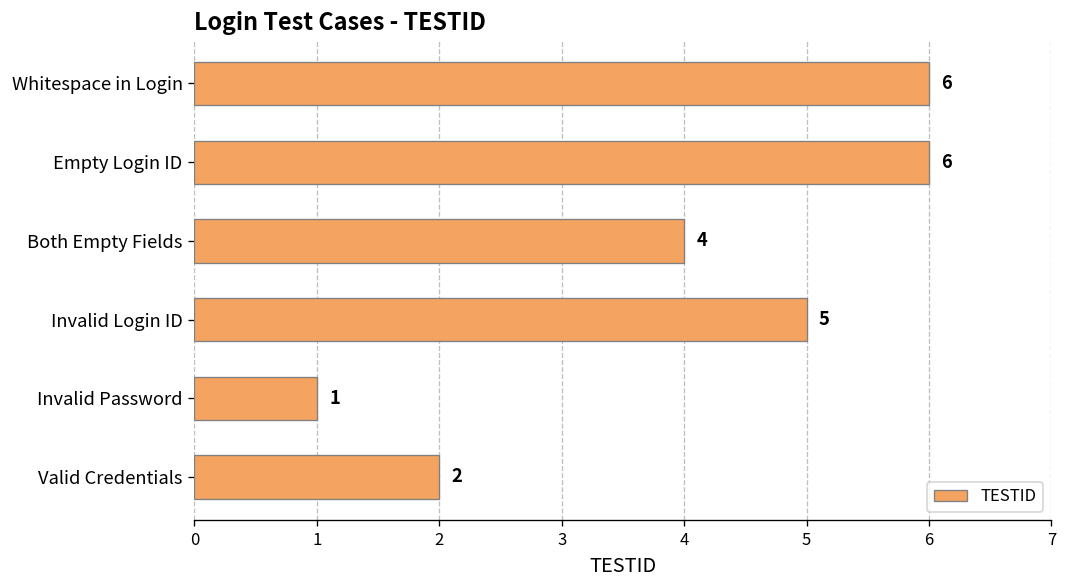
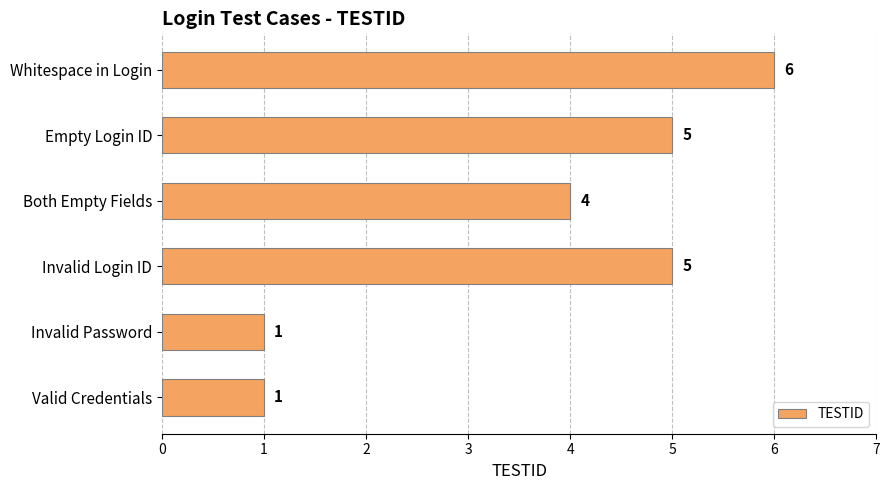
  {
    "Whitespace in Login": 6,
-   "Empty Login ID": 6,
+   "Empty Login ID": 5,
    "Both Empty Fields": 4,
    "Invalid Login ID": 5,
    "Invalid Password": 1,
-   "Valid Credentials": 2
+   "Valid Credentials": 1
  }
